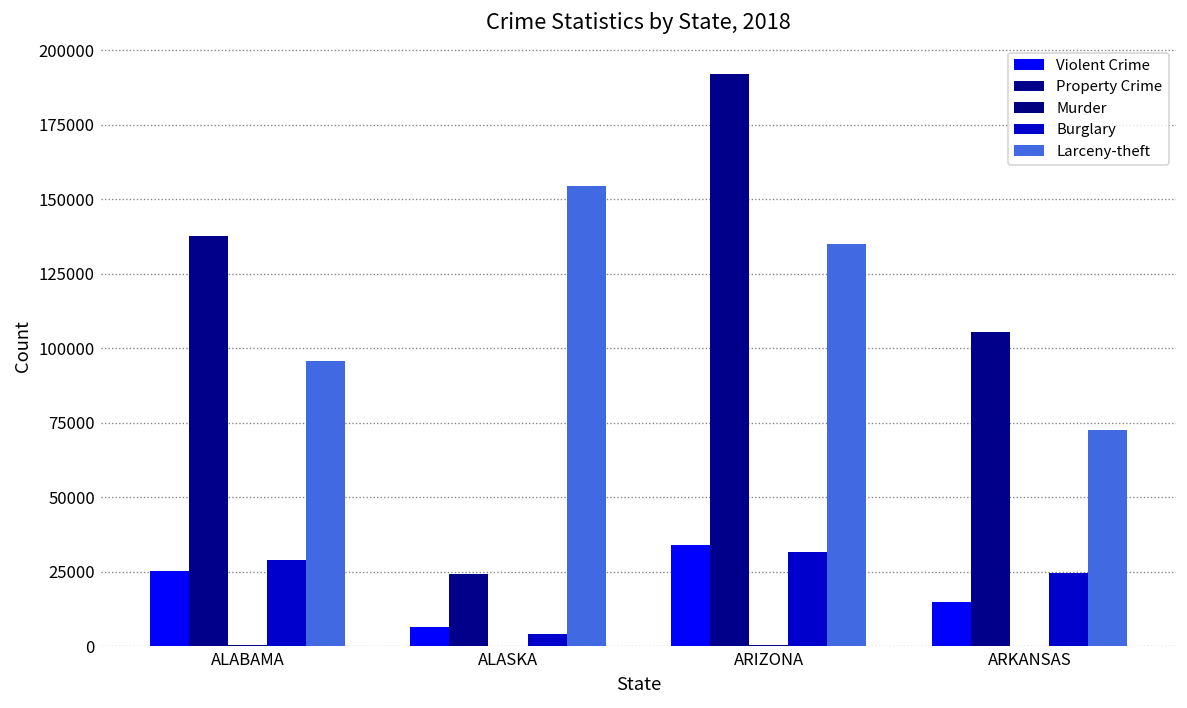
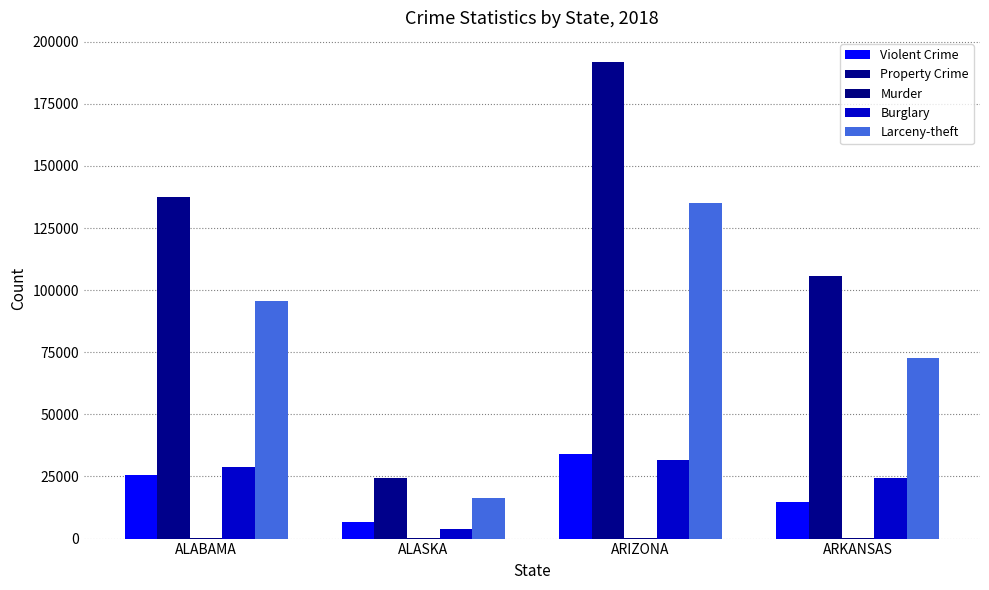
  {
    "Larceny-theft": {
      "ALABAMA": 96000,
-     "ALASKA": 154000,
+     "ALASKA": 16000,
      "ARIZONA": 135000,
      "ARKANSAS": 73000
    }
  }
